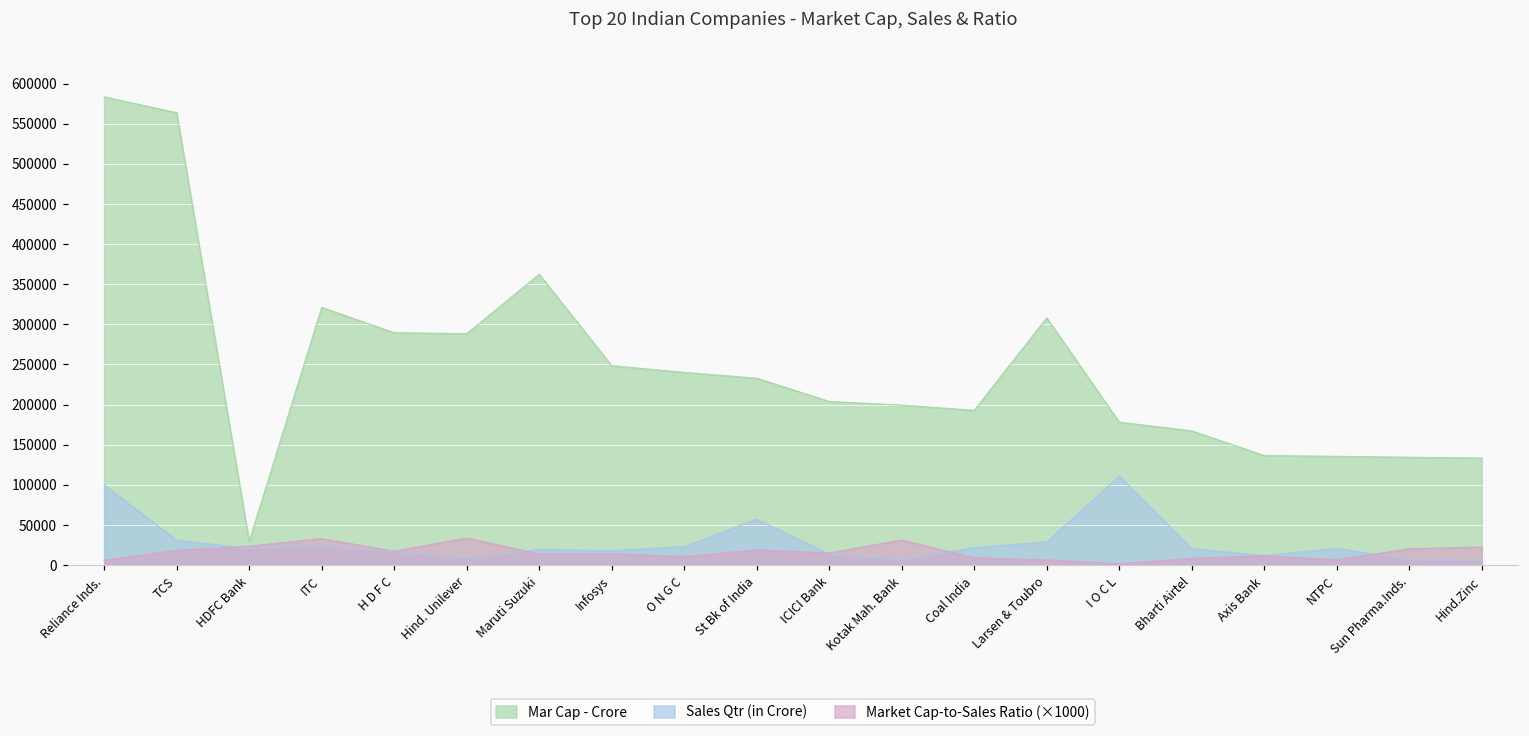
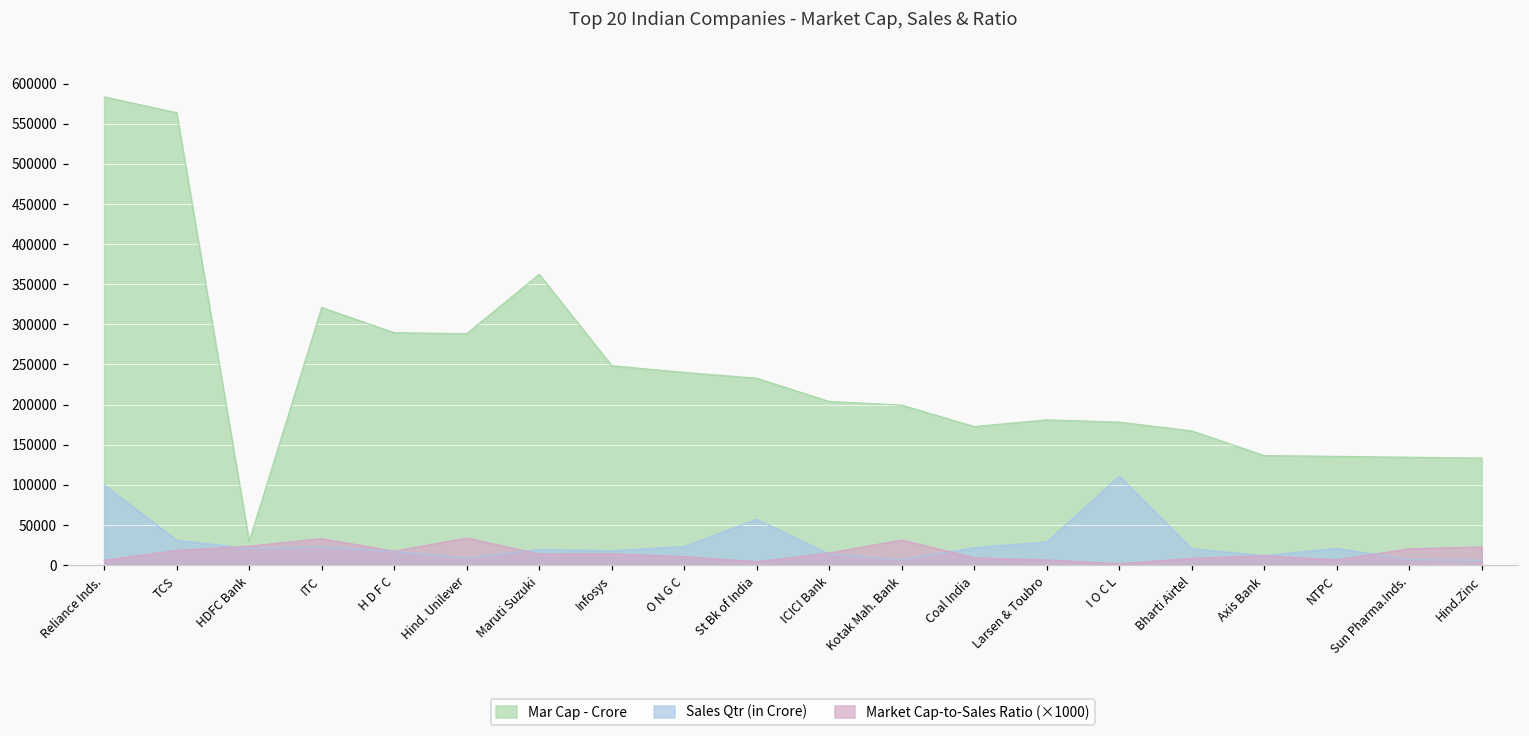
  {
    "Mar Cap - Crore": {
      "Reliance Inds.": 580000,
      "TCS": 560000,
      "HDFC Bank": 30000,
      "ITC": 320000,
      "H D F C": 290000,
      "Hind. Unilever": 290000,
      "Maruti Suzuki": 360000,
      "Infosys": 250000,
      "O N G C": 240000,
      "St Bk of India": 230000,
      "ICICI Bank": 200000,
      "Kotak Mah. Bank": 200000,
-     "Coal India": 190000,
-     "Larsen & Toubro": 310000,
+     "Coal India": 170000,
+     "Larsen & Toubro": 180000,
      "I O C L": 180000,
      "Bharti Airtel": 170000,
      "Axis Bank": 140000,
      "NTPC": 140000,
      "Sun Pharma.Inds.": 130000,
      "Hind.Zinc": 130000
    },
    "Sales Qtr (in Crore)": {
      "Reliance Inds.": 100000,
      "TCS": 30000,
      "ITC": 20000,
      "Hind. Unilever": 10000,
      "Maruti Suzuki": 20000,
      "Infosys": 20000,
      "O N G C": 20000,
      "St Bk of India": 60000,
      "Kotak Mah. Bank": 10000,
      "Coal India": 20000,
      "Larsen & Toubro": 30000,
      "I O C L": 110000,
      "Bharti Airtel": 20000,
      "NTPC": 20000,
      "Sun Pharma.Inds.": 10000,
      "Hind.Zinc": 10000
    },
    "Market Cap-to-Sales Ratio (×1000)": {
      "Reliance Inds.": 10000,
      "TCS": 20000,
      "ITC": 30000,
      "Hind. Unilever": 30000,
      "Maruti Suzuki": 10000,
      "Infosys": 10000,
      "O N G C": 10000,
-     "St Bk of India": 20000,
+     "St Bk of India": 0,
      "Kotak Mah. Bank": 30000,
      "Coal India": 10000,
      "Larsen & Toubro": 10000,
      "I O C L": 0,
      "Bharti Airtel": 10000,
      "NTPC": 10000,
      "Sun Pharma.Inds.": 20000,
      "Hind.Zinc": 20000
    }
  }
